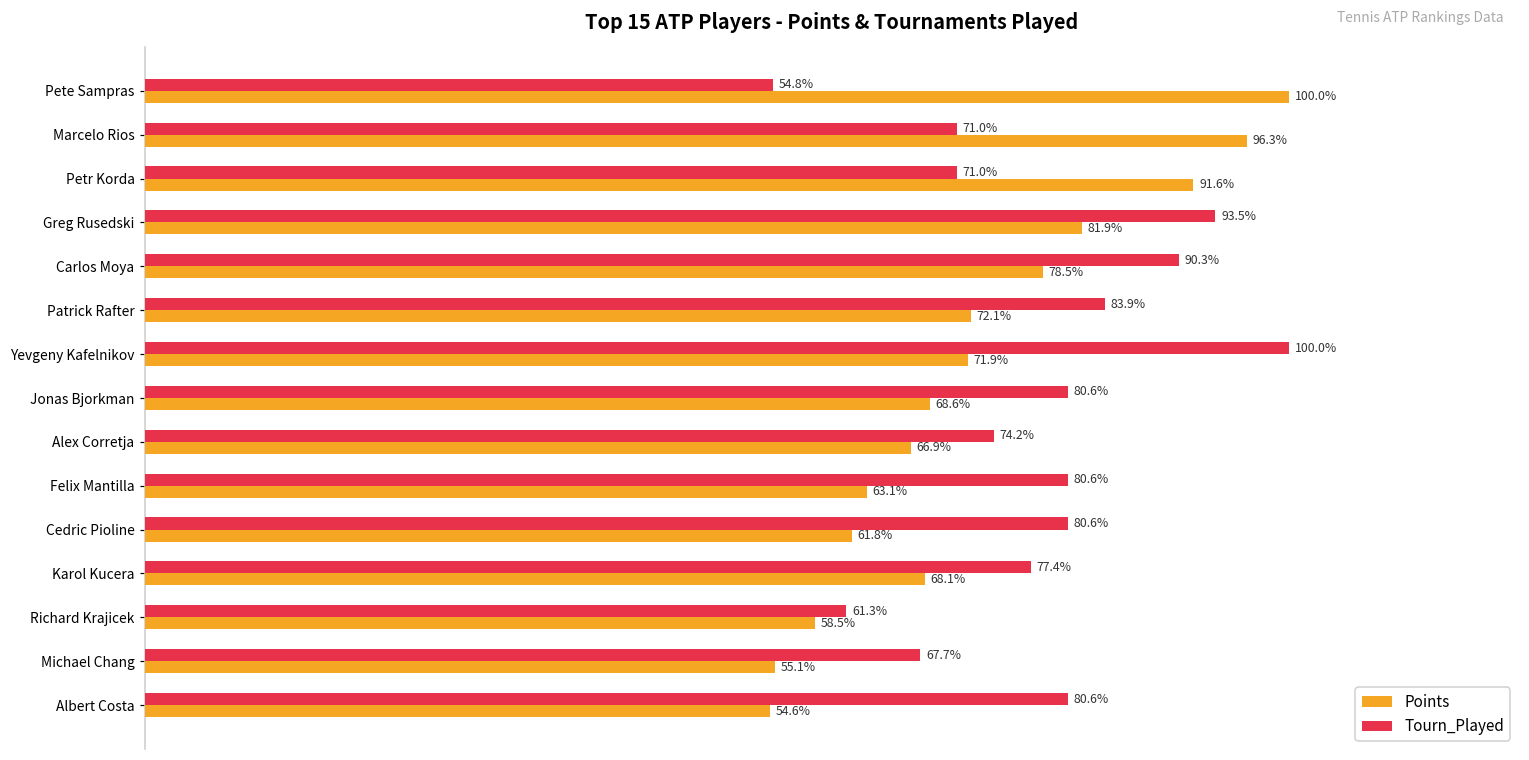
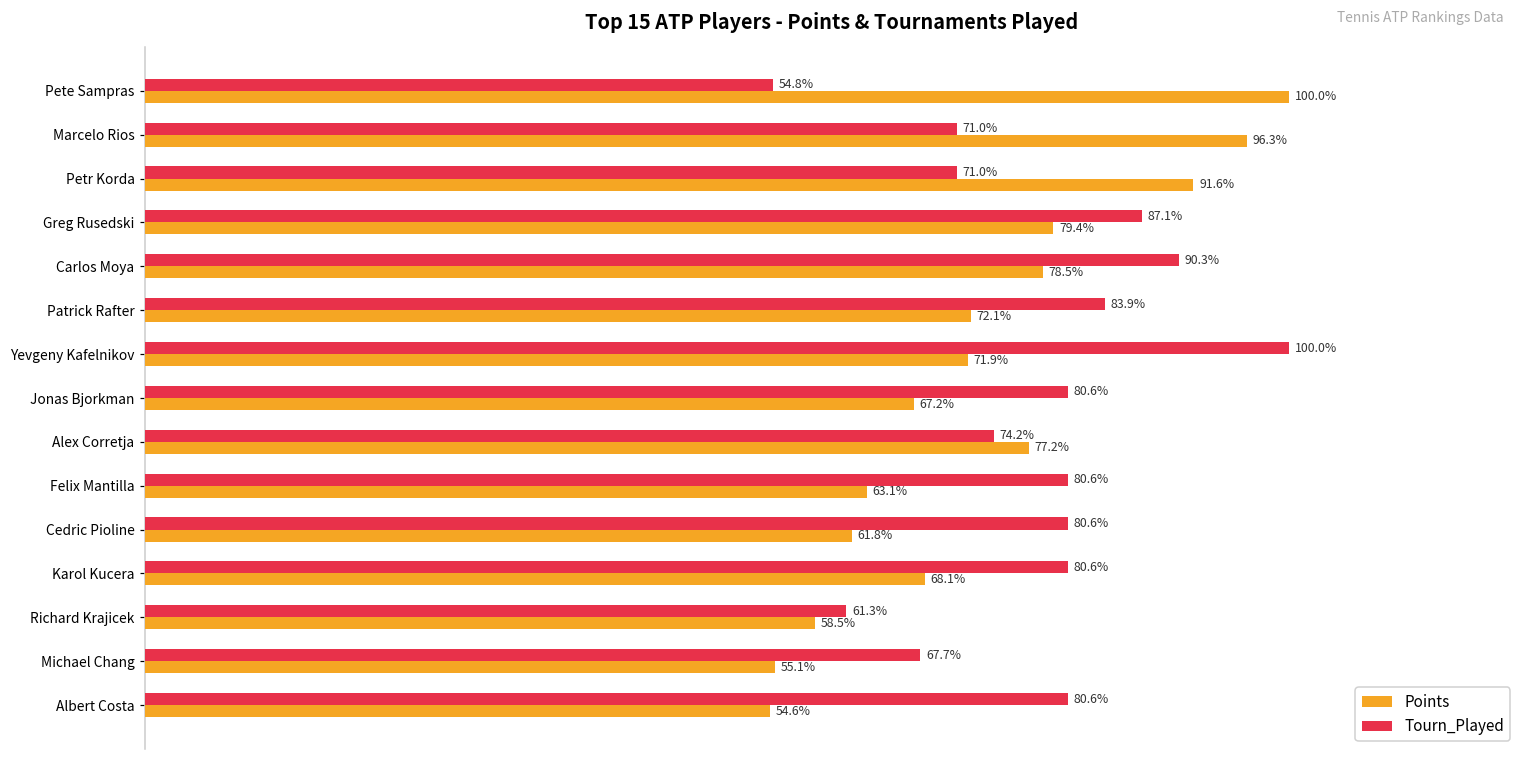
  {
    "Points": {
      "Pete Sampras": "100.0%",
      "Marcelo Rios": "96.3%",
      "Petr Korda": "91.6%",
-     "Greg Rusedski": "81.9%",
+     "Greg Rusedski": "79.4%",
      "Carlos Moya": "78.5%",
      "Patrick Rafter": "72.1%",
      "Yevgeny Kafelnikov": "71.9%",
-     "Jonas Bjorkman": "68.6%",
-     "Alex Corretja": "66.9%",
+     "Jonas Bjorkman": "67.2%",
+     "Alex Corretja": "77.2%",
      "Felix Mantilla": "63.1%",
      "Cedric Pioline": "61.8%",
      "Karol Kucera": "68.1%",
      "Richard Krajicek": "58.5%",
      "Michael Chang": "55.1%",
      "Albert Costa": "54.6%"
    },
    "Tourn_Played": {
      "Pete Sampras": "54.8%",
      "Marcelo Rios": "71.0%",
      "Petr Korda": "71.0%",
-     "Greg Rusedski": "93.5%",
+     "Greg Rusedski": "87.1%",
      "Carlos Moya": "90.3%",
      "Patrick Rafter": "83.9%",
      "Yevgeny Kafelnikov": "100.0%",
      "Jonas Bjorkman": "80.6%",
      "Alex Corretja": "74.2%",
      "Felix Mantilla": "80.6%",
      "Cedric Pioline": "80.6%",
-     "Karol Kucera": "77.4%",
+     "Karol Kucera": "80.6%",
      "Richard Krajicek": "61.3%",
      "Michael Chang": "67.7%",
      "Albert Costa": "80.6%"
    }
  }
